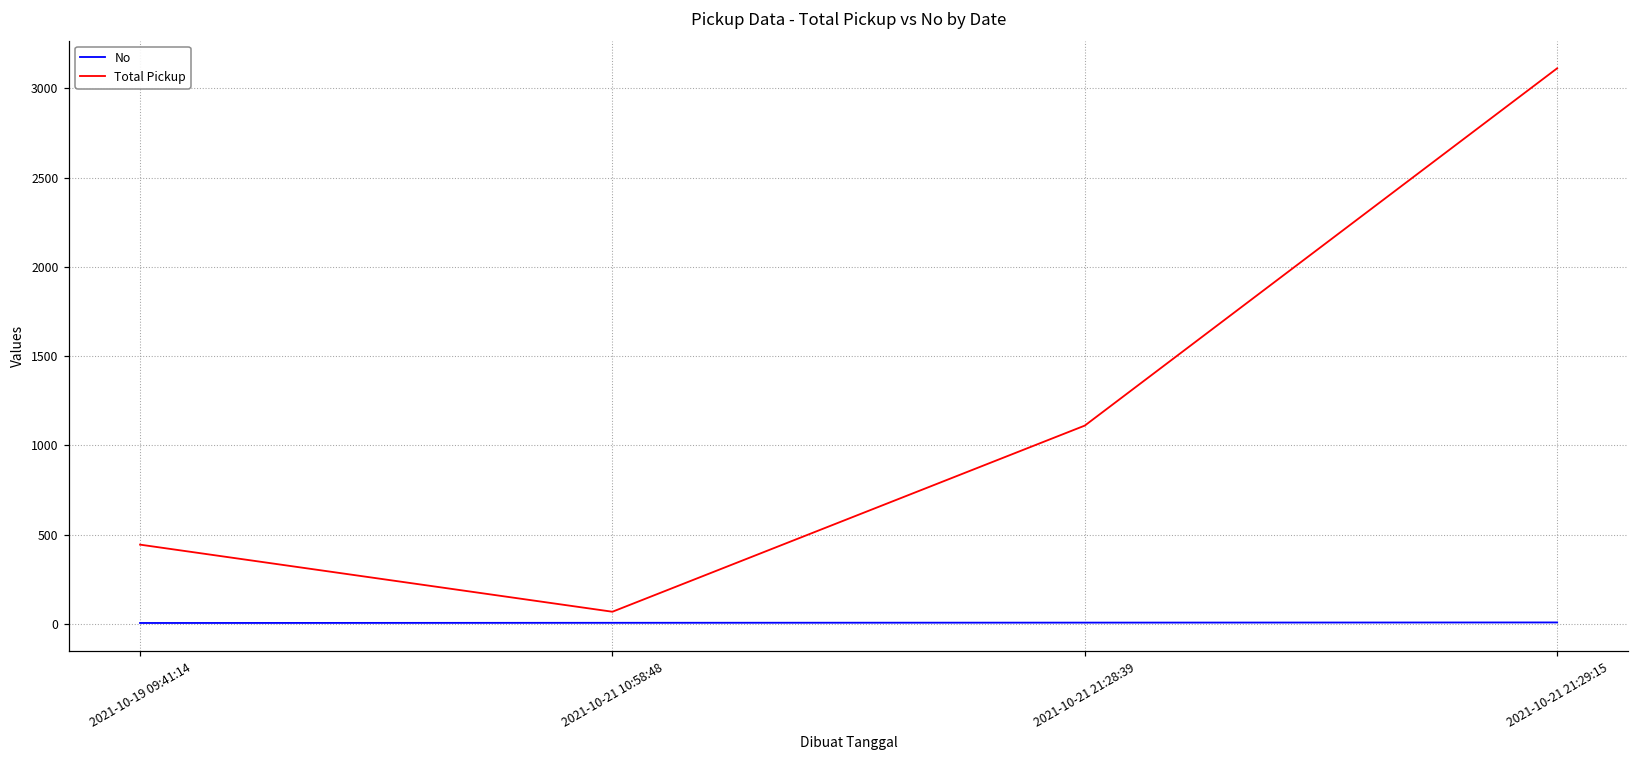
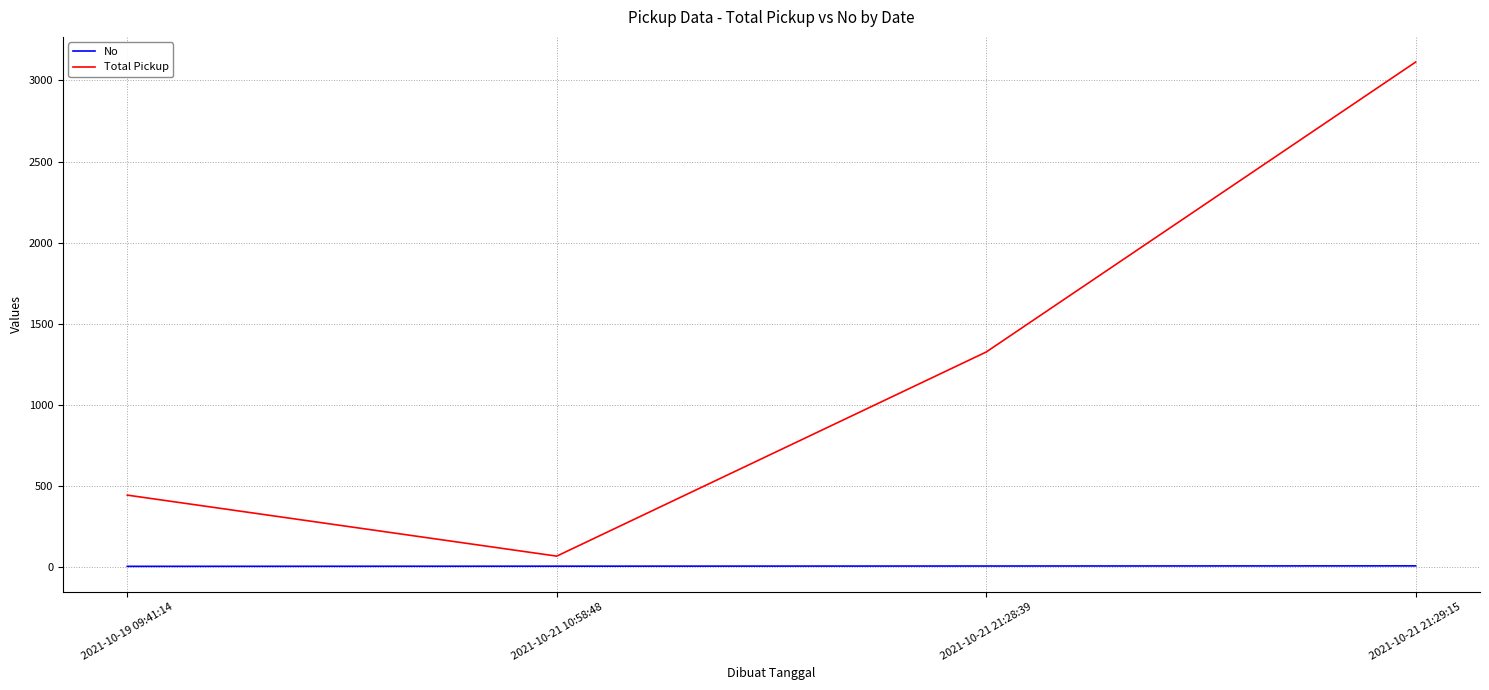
  {
    "No": {
      "2021-10-19 09:41:14": 10,
      "2021-10-21 10:58:48": 10,
      "2021-10-21 21:28:39": 10,
      "2021-10-21 21:29:15": 10
    },
    "Total Pickup": {
      "2021-10-19 09:41:14": 440,
      "2021-10-21 10:58:48": 70,
-     "2021-10-21 21:28:39": 1110,
+     "2021-10-21 21:28:39": 1330,
      "2021-10-21 21:29:15": 3110
    }
  }
